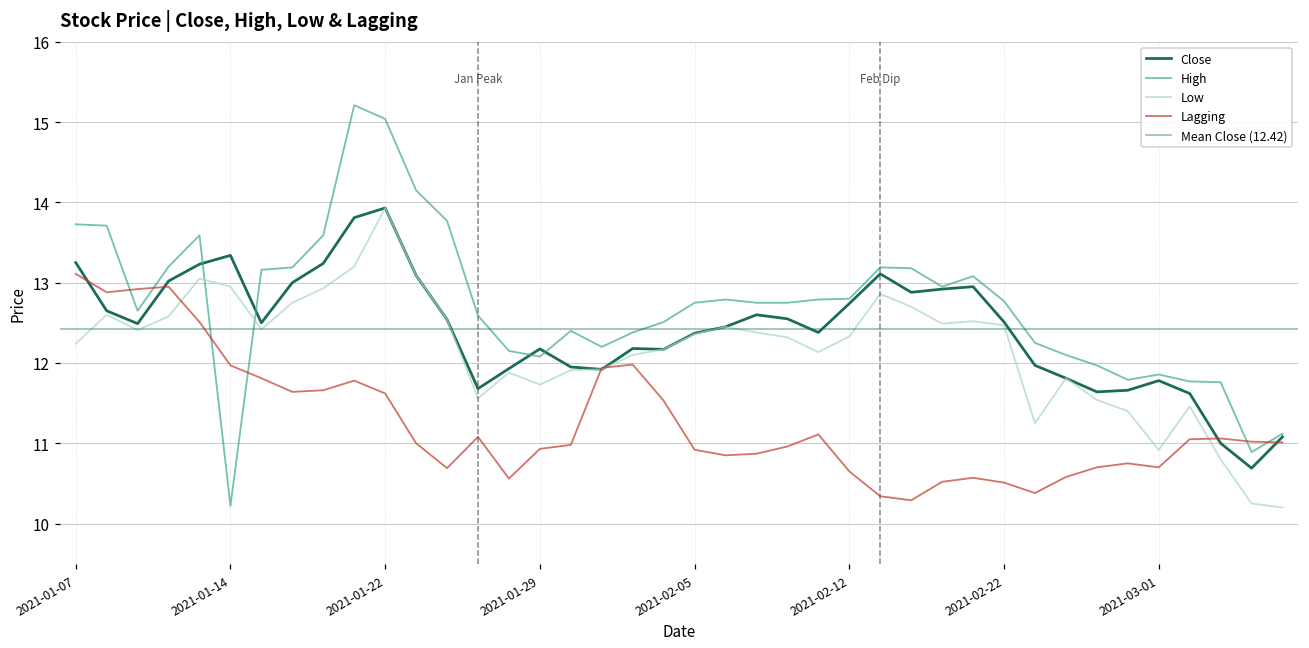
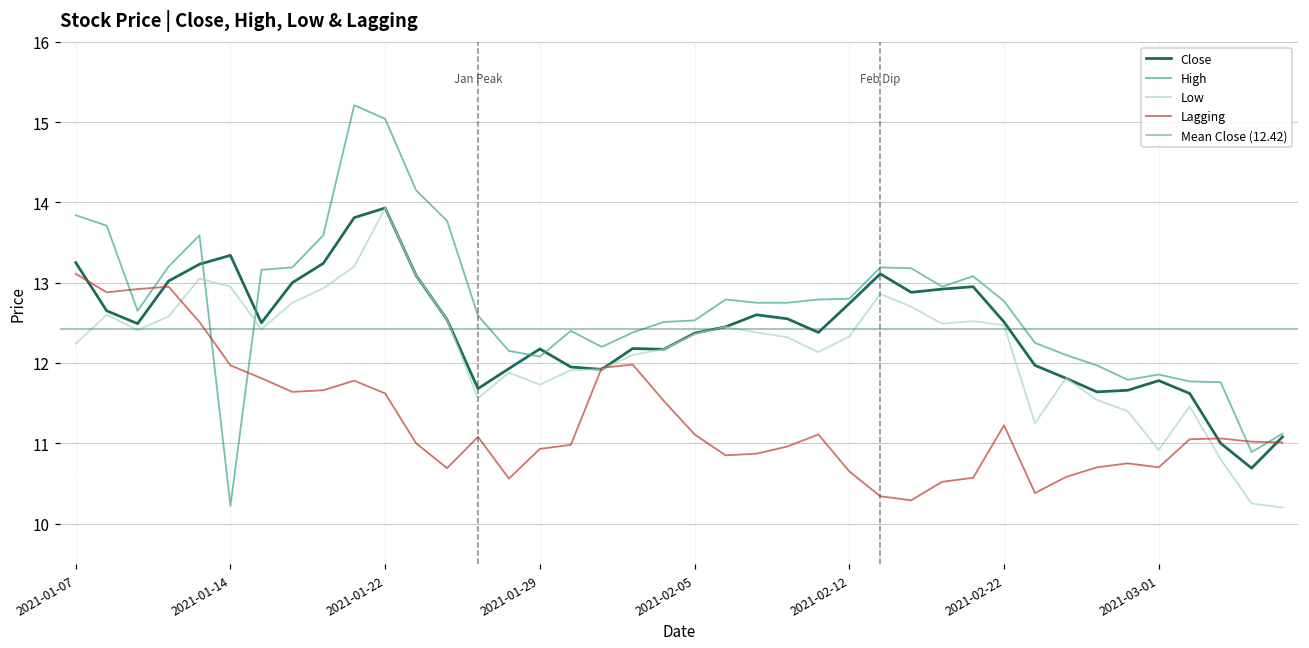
  {
    "Close": {
      "2021-01-07": 13.3,
      "2021-01-14": 13.3,
      "2021-01-29": 12.2,
      "2021-02-12": 12.7,
      "2021-02-22": 12.5,
      "2021-03-01": 11.8
    },
    "High": {
-     "2021-01-07": 13.7,
+     "2021-01-07": 13.8,
      "2021-01-14": 10.2,
      "2021-01-22": 15.0,
      "2021-01-29": 12.1,
-     "2021-02-05": 12.8,
+     "2021-02-05": 12.5,
      "2021-02-12": 12.8,
      "2021-02-22": 12.8,
      "2021-03-01": 11.9
    },
    "Low": {
      "2021-01-07": 12.2,
      "2021-01-14": 12.9,
      "2021-01-29": 11.7,
      "2021-02-12": 12.3,
      "2021-02-22": 12.5,
      "2021-03-01": 10.9
    },
    "Lagging": {
      "2021-01-07": 13.1,
      "2021-01-14": 12.0,
      "2021-01-22": 11.6,
      "2021-01-29": 10.9,
-     "2021-02-05": 10.9,
+     "2021-02-05": 11.1,
      "2021-02-12": 10.6,
-     "2021-02-22": 10.5,
+     "2021-02-22": 11.2,
      "2021-03-01": 10.7
    }
  }
